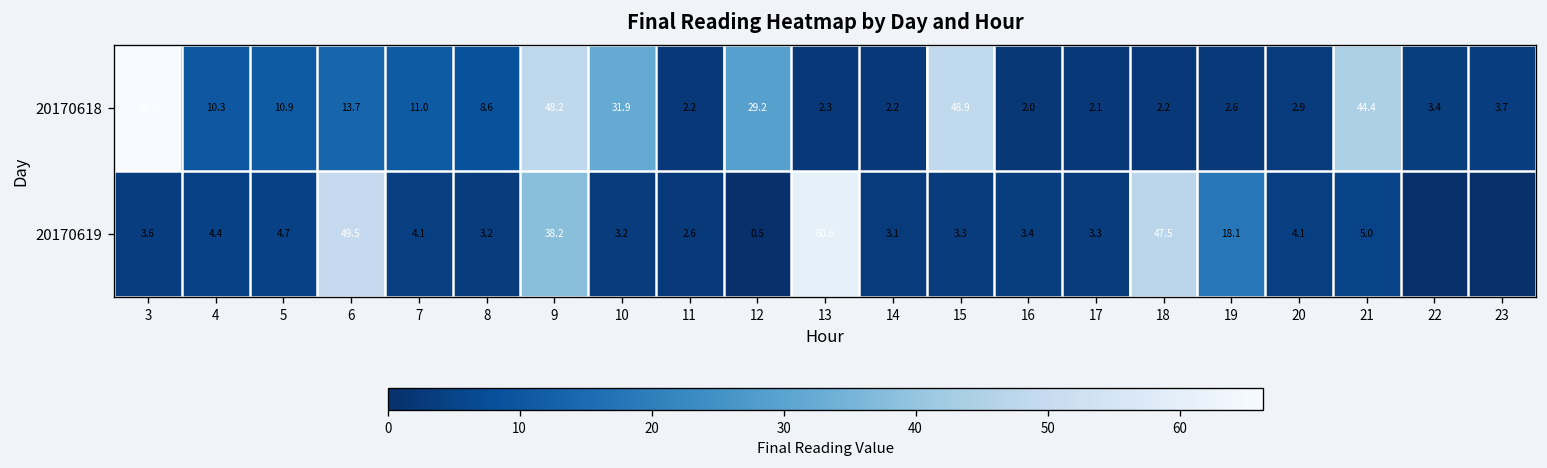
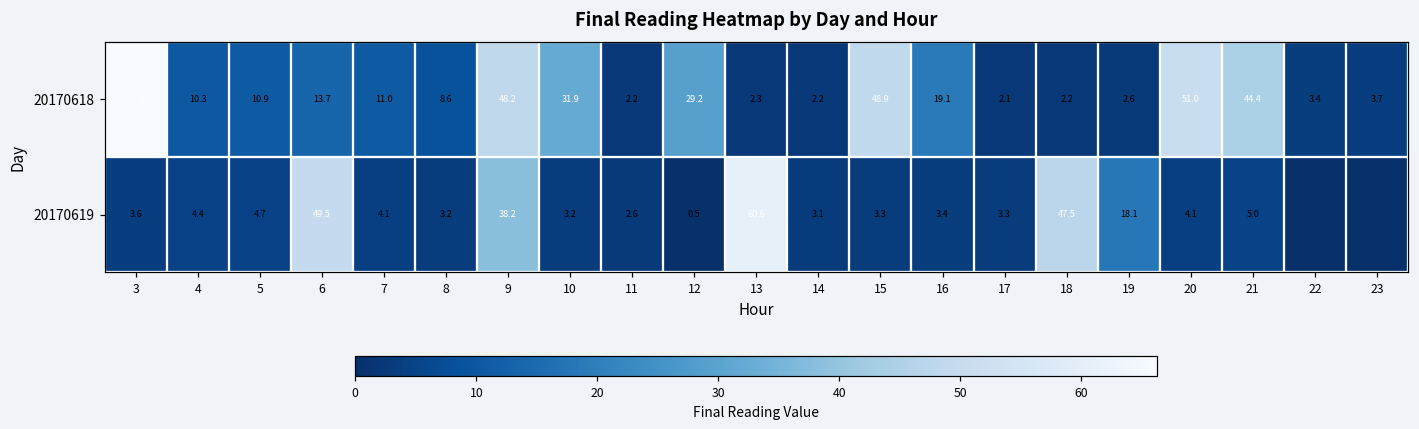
  {
    "20170618": {
      "4": 10.3,
      "5": 10.9,
      "6": 13.7,
      "7": 11.0,
      "8": 8.6,
      "9": 48.2,
      "10": 31.9,
      "11": 2.2,
      "12": 29.2,
      "13": 2.3,
      "14": 2.2,
      "15": 48.9,
-     "16": 2.0,
+     "16": 19.1,
      "17": 2.1,
      "18": 2.2,
      "19": 2.6,
-     "20": 2.9,
+     "20": 51.0,
      "21": 44.4,
      "22": 3.4,
      "23": 3.7
    },
    "20170619": {
      "3": 3.6,
      "4": 4.4,
      "5": 4.7,
      "6": 49.5,
      "7": 4.1,
      "8": 3.2,
      "9": 38.2,
      "10": 3.2,
      "11": 2.6,
      "12": 0.5,
      "14": 3.1,
      "15": 3.3,
      "16": 3.4,
      "17": 3.3,
      "18": 47.5,
      "19": 18.1,
      "20": 4.1,
      "21": 5.0
    }
  }
